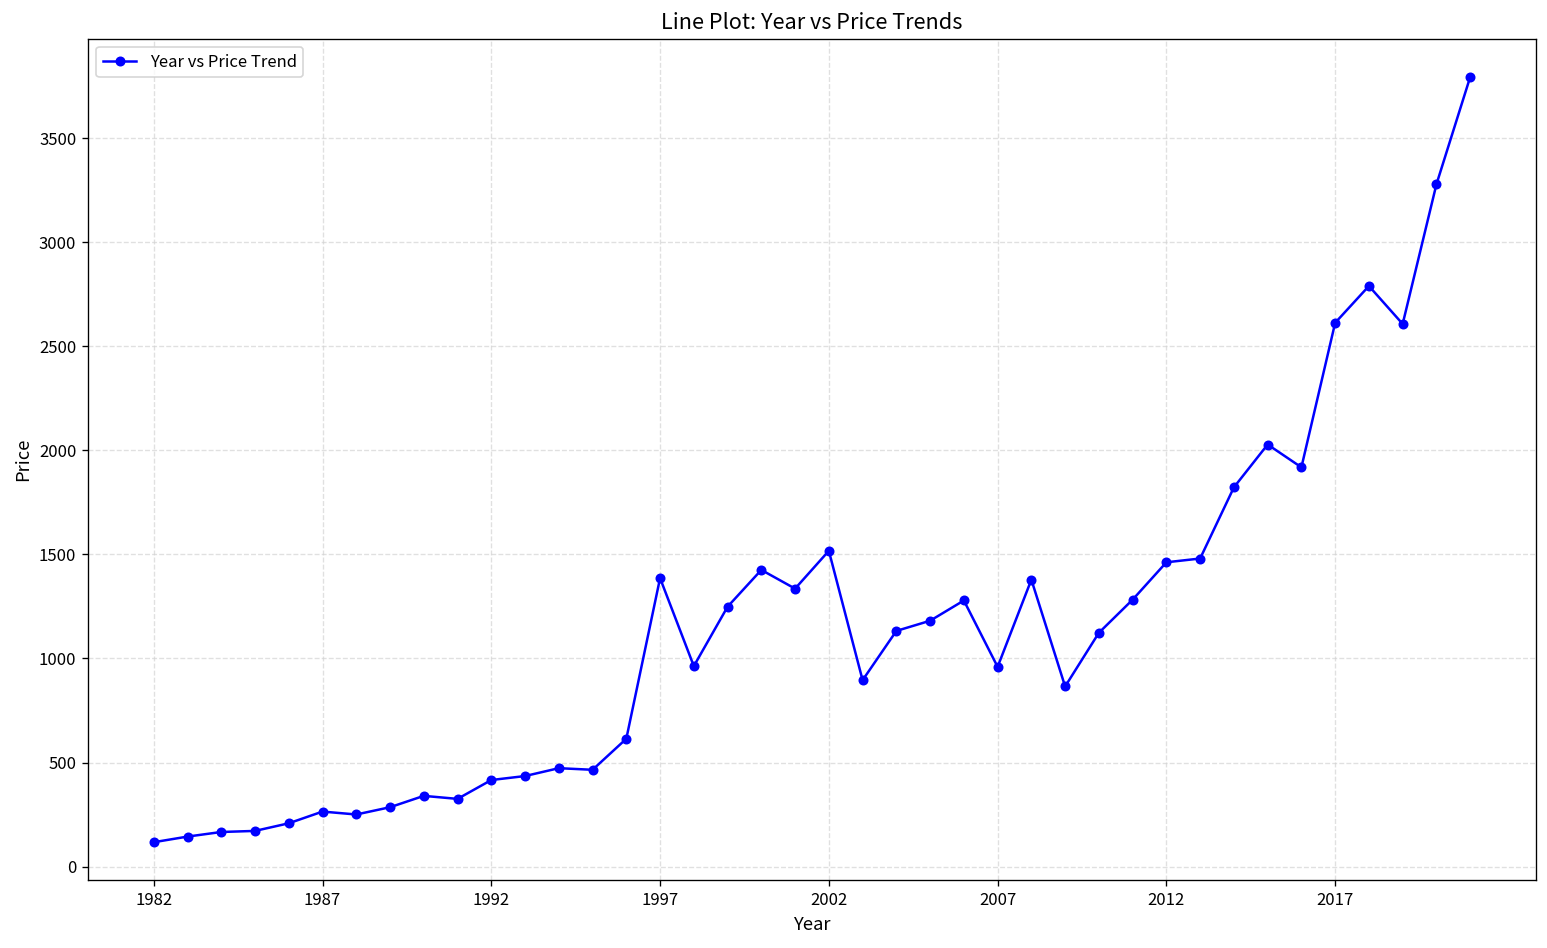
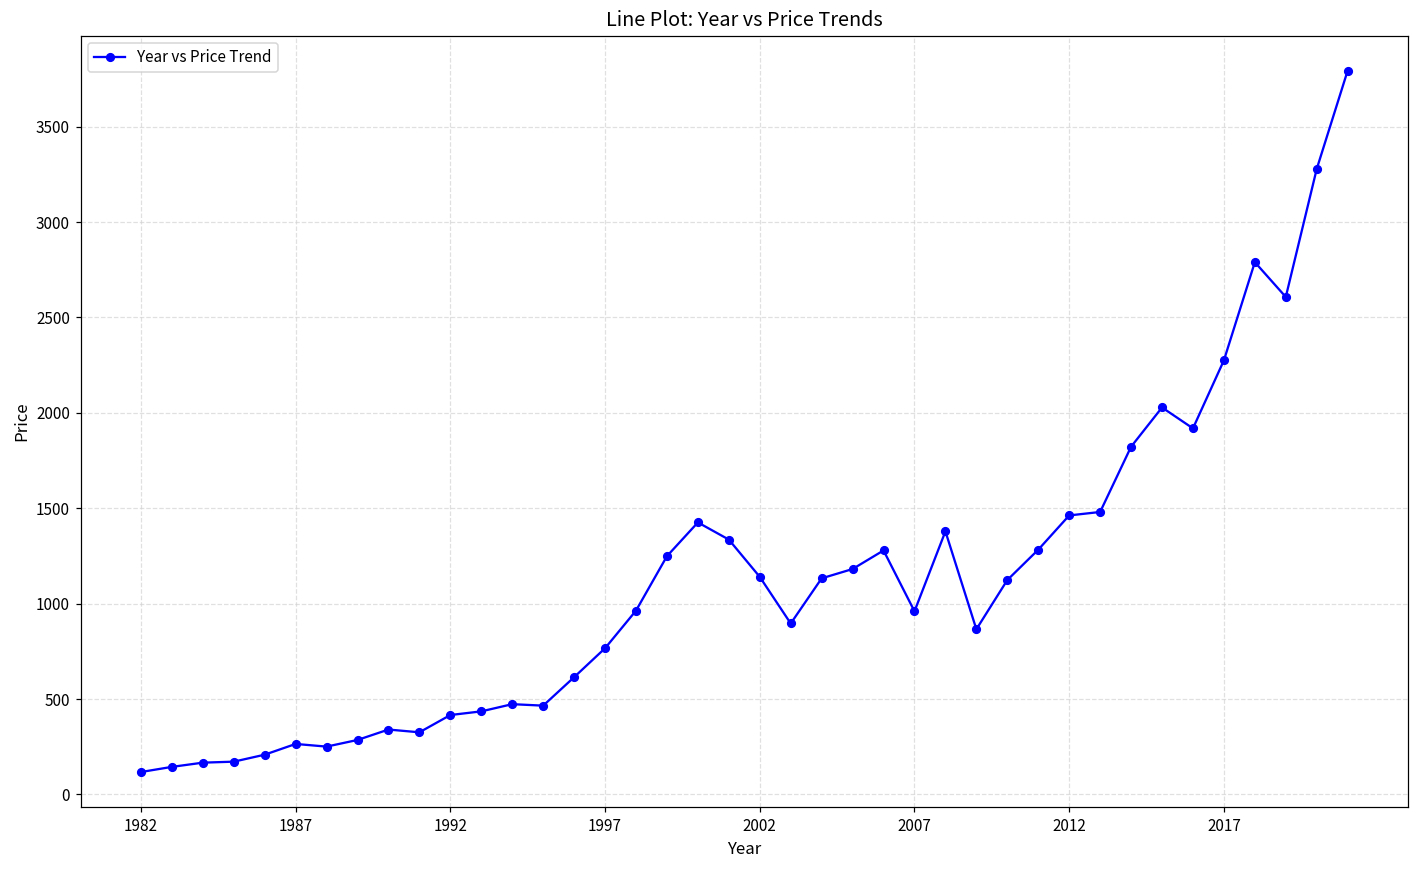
  {
    "1982": 120,
    "1987": 260,
    "1992": 420,
-   "1997": 1390,
-   "2002": 1520,
+   "1997": 770,
+   "2002": 1140,
    "2007": 960,
    "2012": 1460,
-   "2017": 2610
+   "2017": 2280
  }
